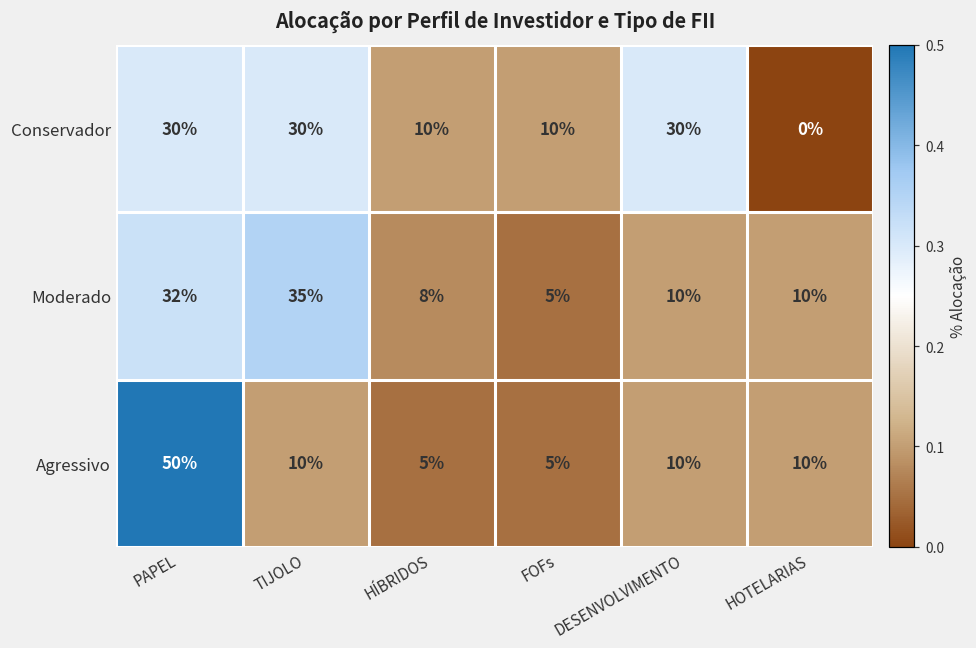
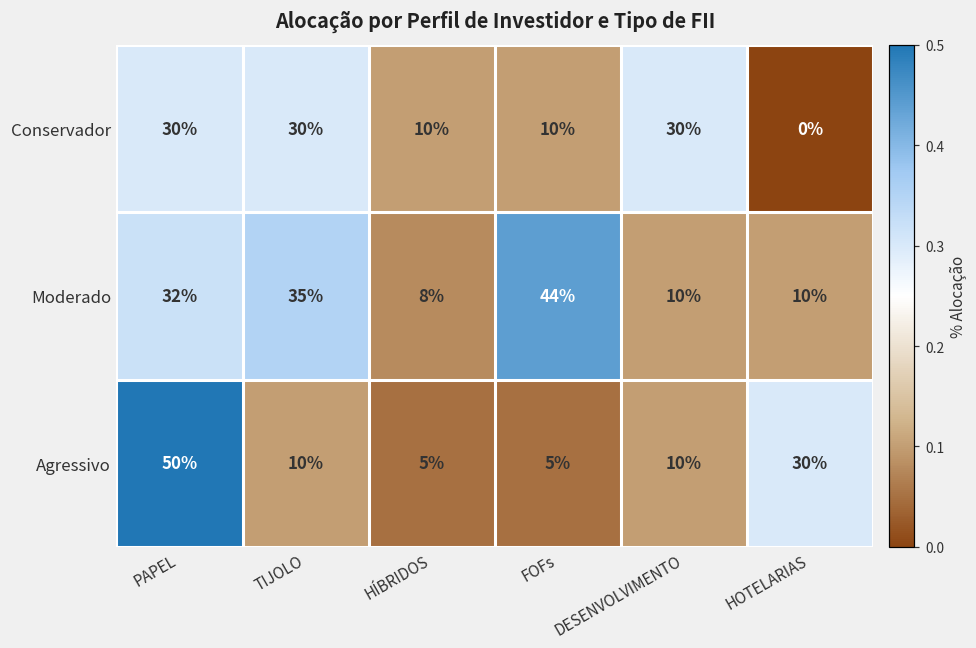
  {
    "Conservador": {
      "PAPEL": "30%",
      "TIJOLO": "30%",
      "HÍBRIDOS": "10%",
      "FOFs": "10%",
      "DESENVOLVIMENTO": "30%",
      "HOTELARIAS": "0%"
    },
    "Moderado": {
      "PAPEL": "32%",
      "TIJOLO": "35%",
      "HÍBRIDOS": "8%",
-     "FOFs": "5%",
+     "FOFs": "44%",
      "DESENVOLVIMENTO": "10%",
      "HOTELARIAS": "10%"
    },
    "Agressivo": {
      "PAPEL": "50%",
      "TIJOLO": "10%",
      "HÍBRIDOS": "5%",
      "FOFs": "5%",
      "DESENVOLVIMENTO": "10%",
-     "HOTELARIAS": "10%"
+     "HOTELARIAS": "30%"
    }
  }
